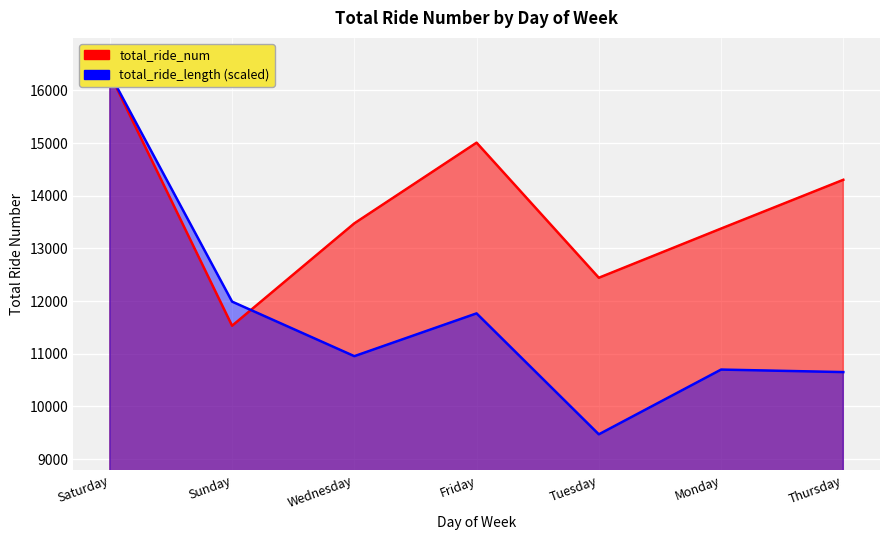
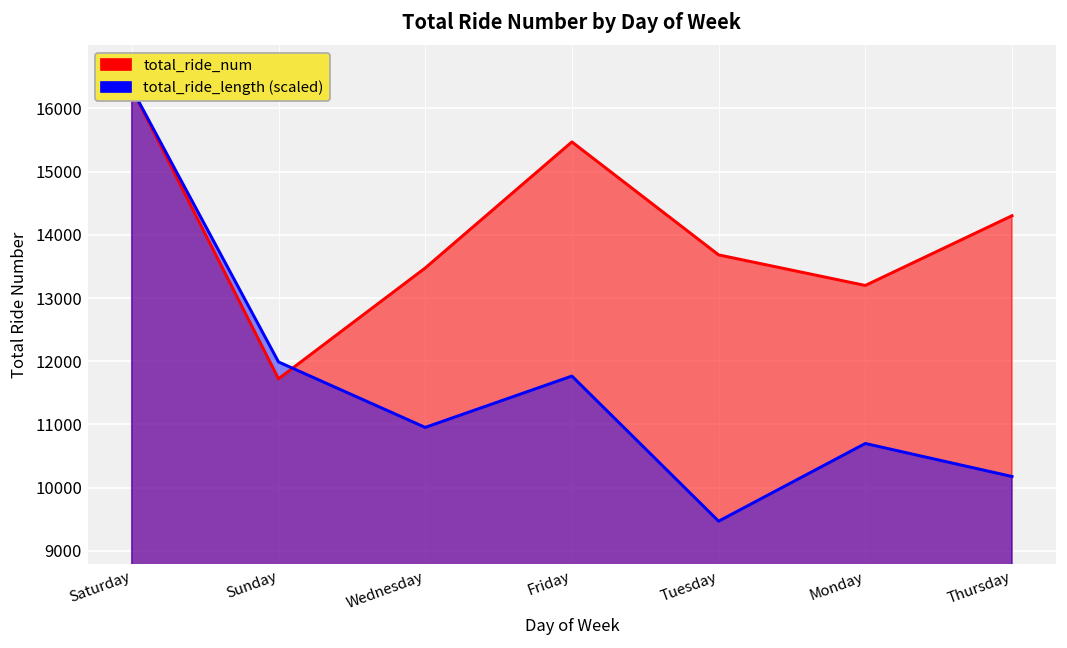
  {
    "total_ride_num": {
-     "Sunday": 11500,
+     "Sunday": 11700,
      "Wednesday": 13500,
-     "Friday": 15000,
-     "Tuesday": 12400,
-     "Monday": 13400,
+     "Friday": 15500,
+     "Tuesday": 13700,
+     "Monday": 13200,
      "Thursday": 14300
    },
    "total_ride_length (scaled)": {
      "Sunday": 12000,
      "Wednesday": 11000,
      "Friday": 11800,
      "Tuesday": 9500,
      "Monday": 10700,
-     "Thursday": 10700
+     "Thursday": 10200
    }
  }
